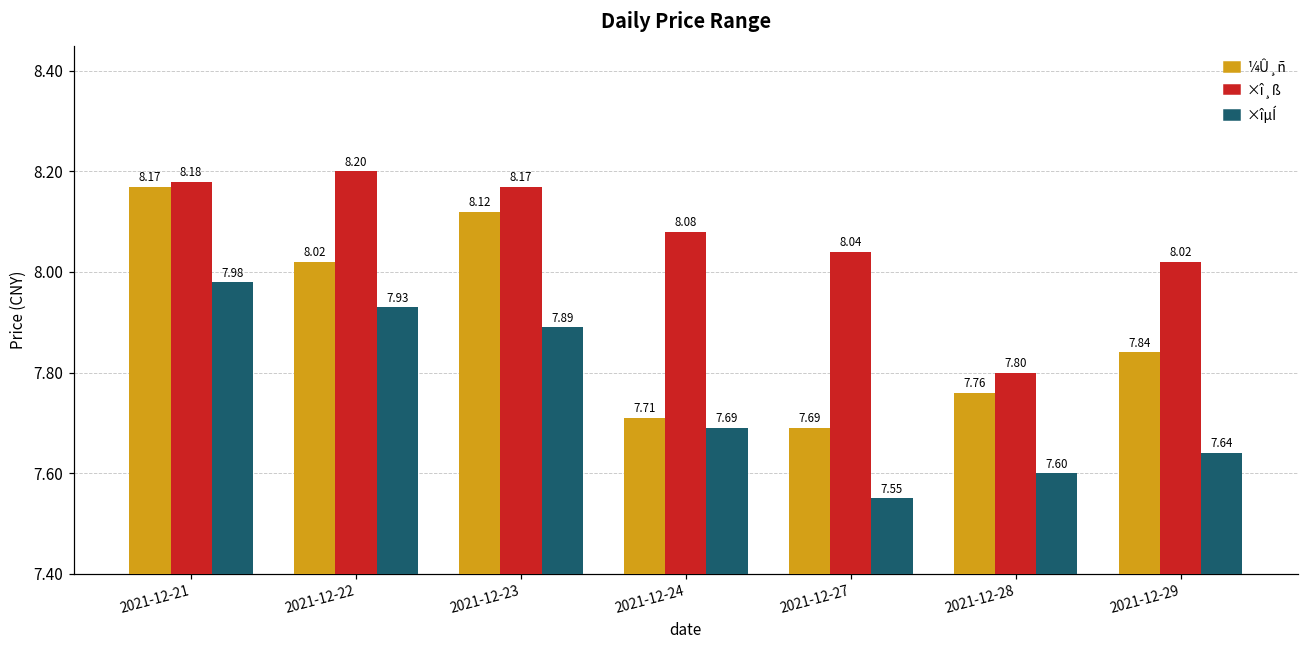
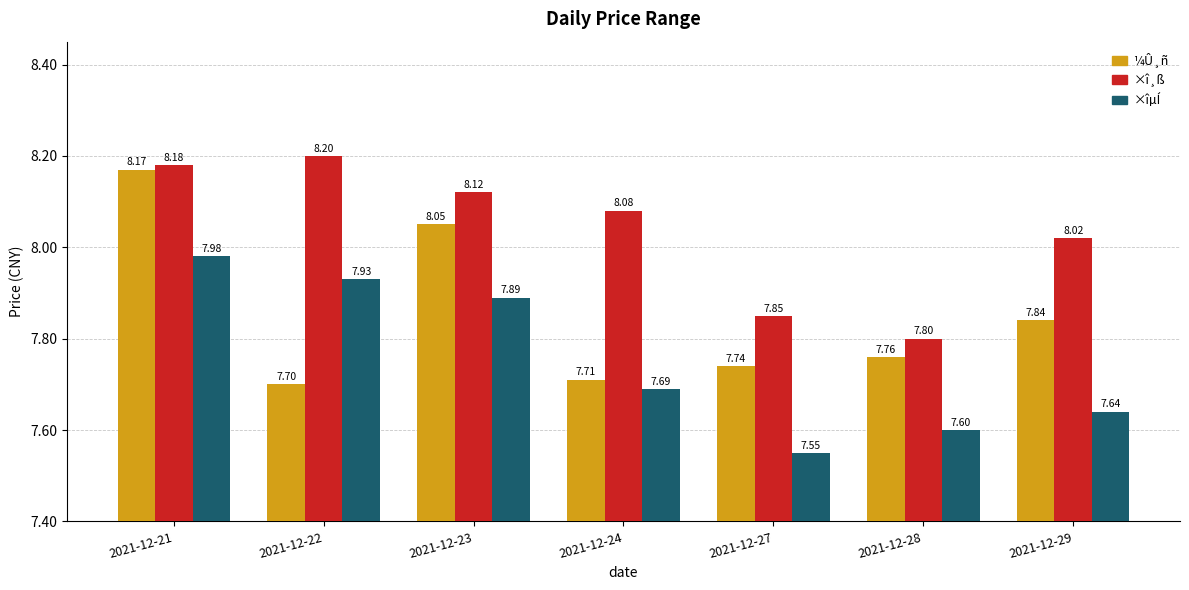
  {
    "¼Û¸ñ": {
      "2021-12-21": 8.17,
-     "2021-12-22": 8.02,
-     "2021-12-23": 8.12,
+     "2021-12-22": 7.70,
+     "2021-12-23": 8.05,
      "2021-12-24": 7.71,
-     "2021-12-27": 7.69,
+     "2021-12-27": 7.74,
      "2021-12-28": 7.76,
      "2021-12-29": 7.84
    },
    "×î¸ß": {
      "2021-12-21": 8.18,
      "2021-12-22": 8.20,
-     "2021-12-23": 8.17,
+     "2021-12-23": 8.12,
      "2021-12-24": 8.08,
-     "2021-12-27": 8.04,
+     "2021-12-27": 7.85,
      "2021-12-28": 7.80,
      "2021-12-29": 8.02
    },
    "×îµÍ": {
      "2021-12-21": 7.98,
      "2021-12-22": 7.93,
      "2021-12-23": 7.89,
      "2021-12-24": 7.69,
      "2021-12-27": 7.55,
      "2021-12-28": 7.60,
      "2021-12-29": 7.64
    }
  }
